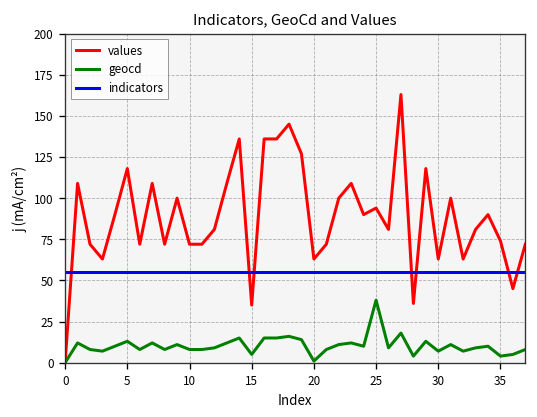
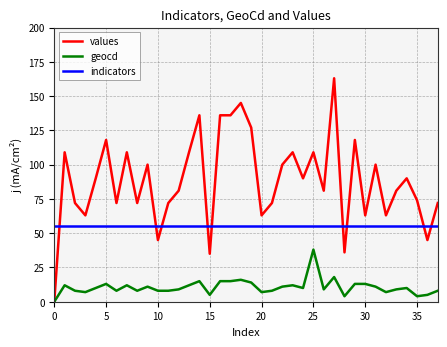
  {
    "values": {
      "5": 118,
-     "10": 72,
+     "10": 45,
      "15": 35,
      "20": 63,
-     "25": 94,
+     "25": 109,
      "30": 63,
      "35": 74
    },
    "geocd": {
      "5": 13,
      "10": 8,
      "15": 5,
-     "20": 1,
+     "20": 7,
      "25": 38,
-     "30": 7,
+     "30": 13,
      "35": 4
    },
    "indicators": {
      "0": 55,
      "5": 55,
      "10": 55,
      "15": 55,
      "20": 55,
      "25": 55,
      "30": 55,
      "35": 55
    }
  }
